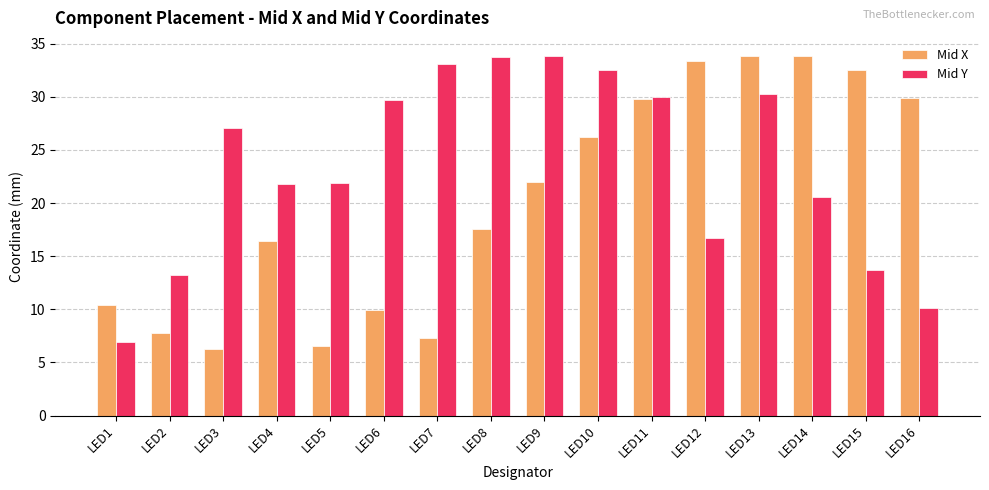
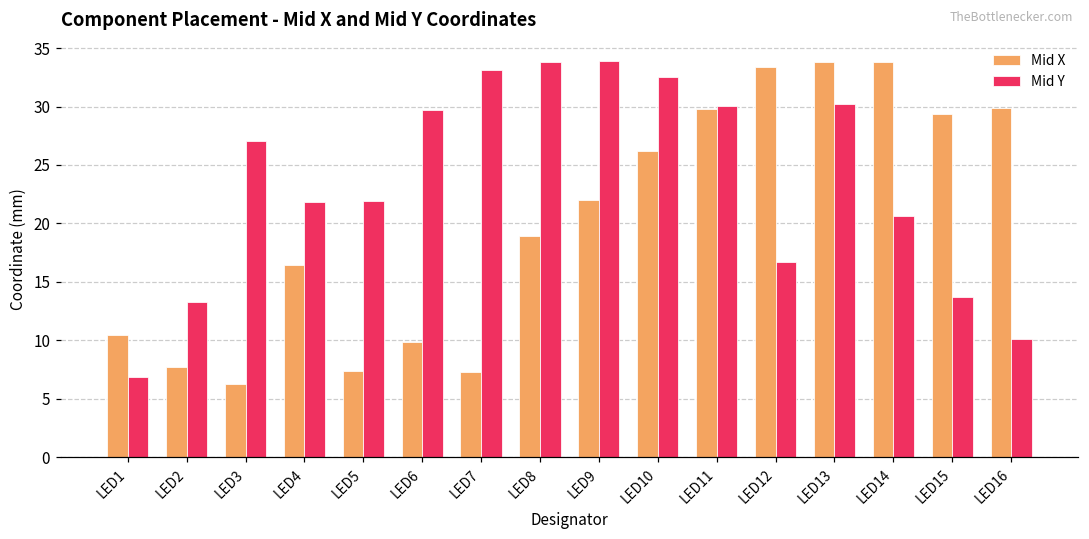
  {
    "Mid X": {
      "LED1": 10.4,
      "LED2": 7.7,
      "LED3": 6.2,
      "LED4": 16.4,
-     "LED5": 6.6,
+     "LED5": 7.4,
      "LED6": 9.9,
      "LED7": 7.3,
-     "LED8": 17.6,
+     "LED8": 19.0,
      "LED9": 22.0,
      "LED10": 26.2,
      "LED11": 29.8,
      "LED12": 33.4,
      "LED13": 33.8,
      "LED14": 33.8,
-     "LED15": 32.5,
+     "LED15": 29.3,
      "LED16": 29.9
    },
    "Mid Y": {
      "LED1": 6.9,
      "LED2": 13.3,
      "LED3": 27.1,
      "LED4": 21.8,
      "LED5": 21.9,
      "LED6": 29.7,
      "LED7": 33.1,
      "LED8": 33.8,
      "LED9": 33.9,
      "LED10": 32.6,
      "LED11": 30.0,
      "LED12": 16.7,
      "LED13": 30.3,
      "LED14": 20.6,
      "LED15": 13.7,
      "LED16": 10.1
    }
  }
